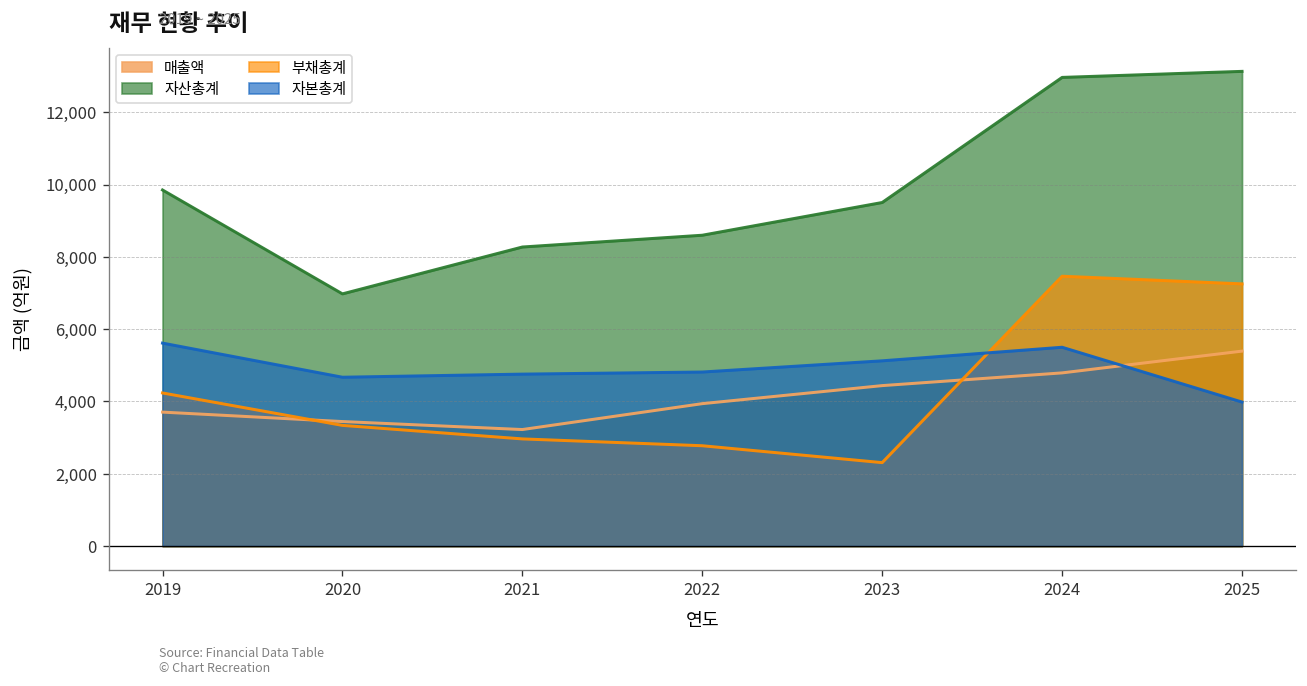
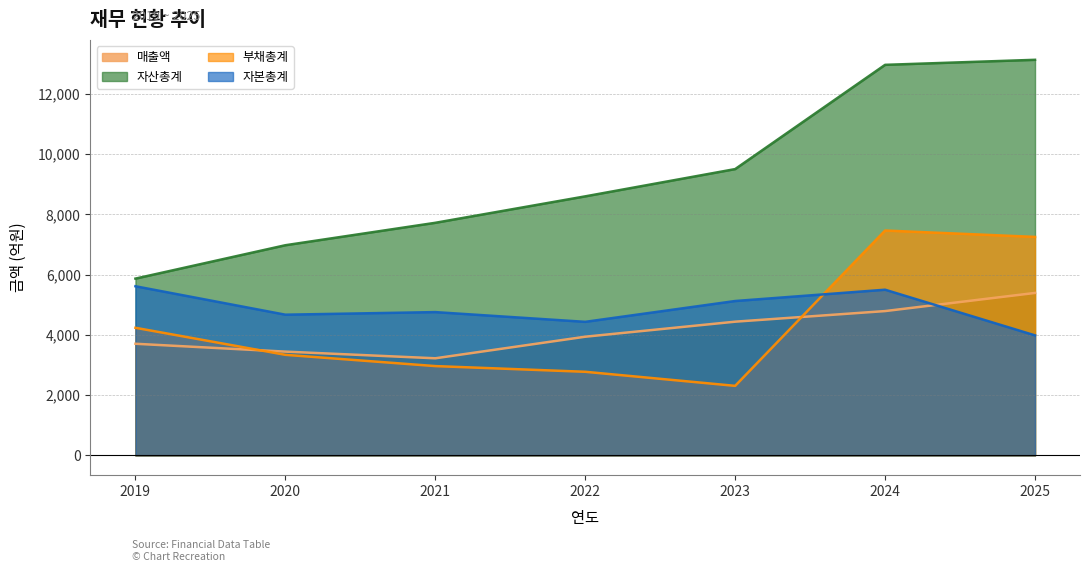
  {
    "자산총계": {
-     "2019": "9,800",
+     "2019": "5,900",
      "2020": "7,000",
-     "2021": "8,300",
+     "2021": "7,700",
      "2022": "8,600",
      "2023": "9,500",
      "2024": "13,000",
      "2025": "13,100"
    },
    "자본총계": {
      "2019": "5,600",
      "2020": "4,700",
      "2021": "4,800",
-     "2022": "4,800",
+     "2022": "4,400",
      "2023": "5,100",
      "2024": "5,500",
      "2025": "4,000"
    }
  }
